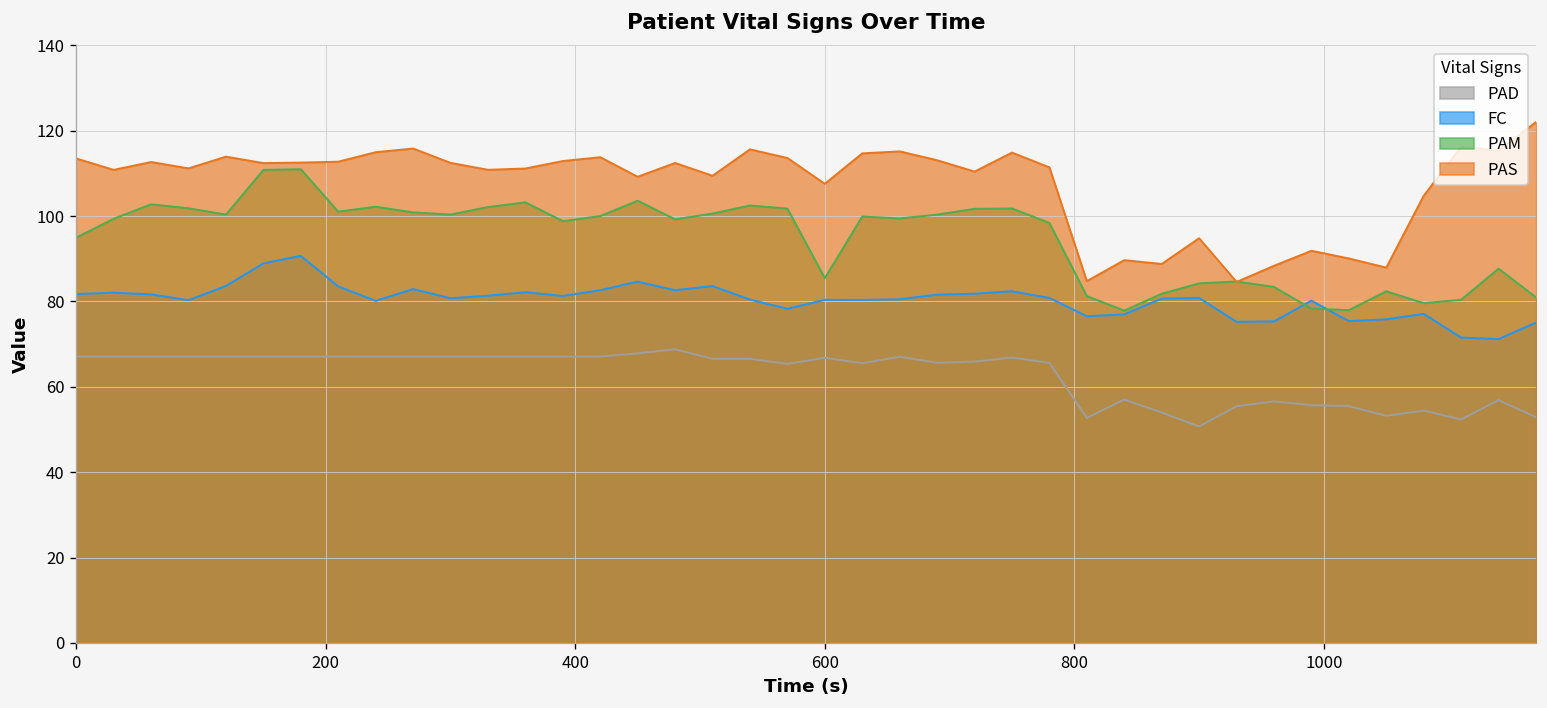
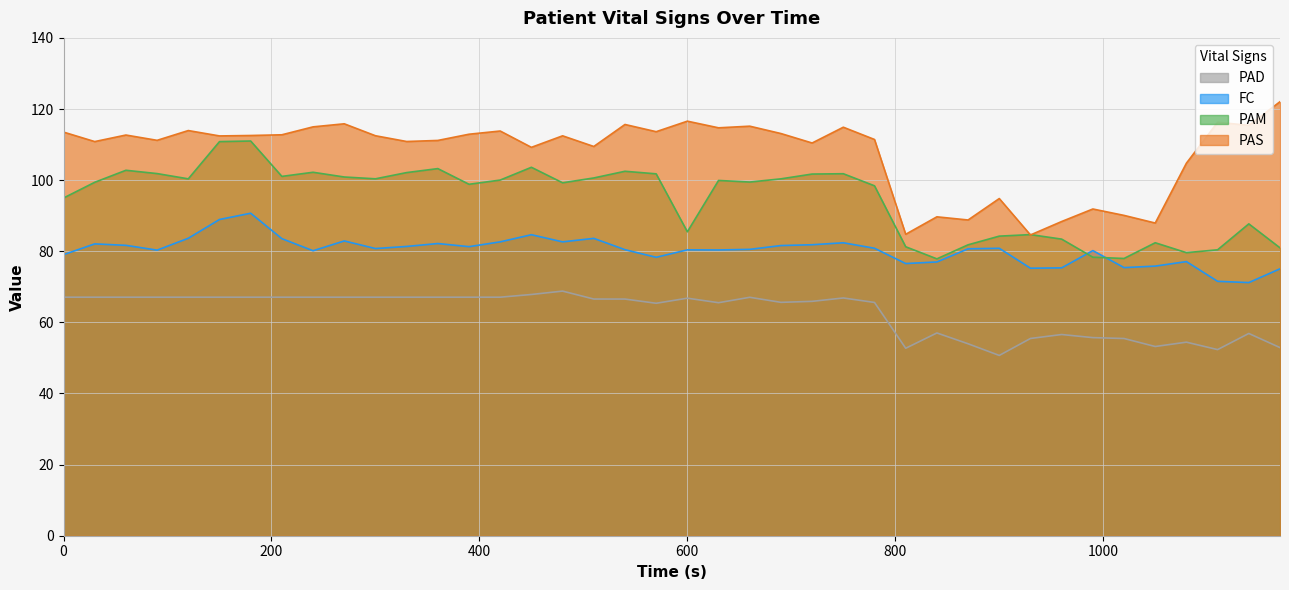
  {
    "PAD": {
      "0": 67,
      "600": 67
    },
    "FC": {
-     "0": 82,
+     "0": 79,
      "600": 80
    },
    "PAM": {
      "0": 95,
      "600": 85
    },
    "PAS": {
      "0": 114,
-     "600": 108
+     "600": 117
    }
  }
